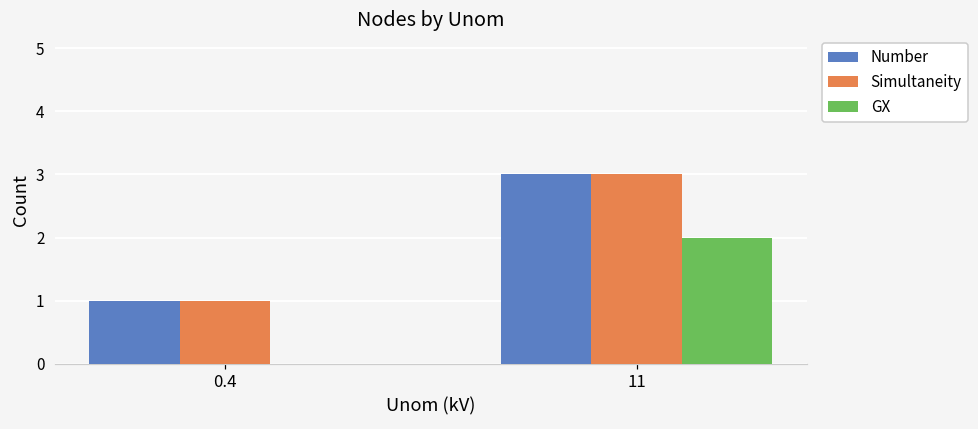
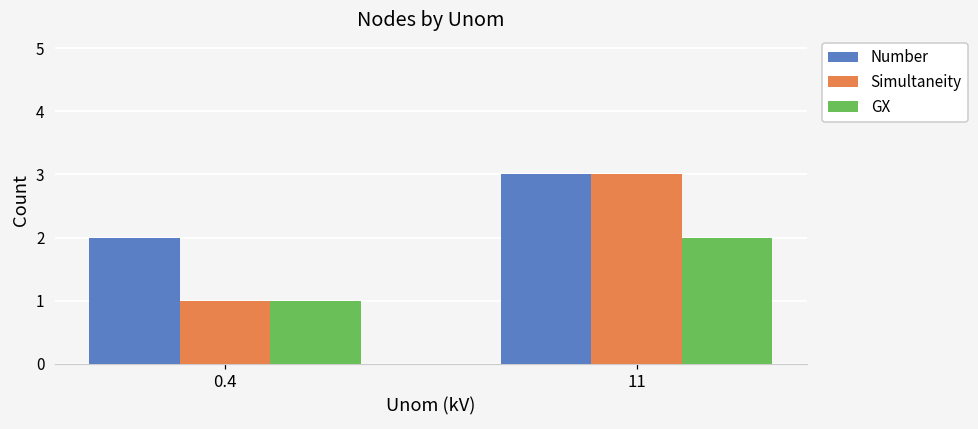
  {
    "Number": {
-     "0.4": 1,
+     "0.4": 2,
      "11": 3
    },
    "Simultaneity": {
      "0.4": 1,
      "11": 3
    },
    "GX": {
-     "0.4": 0,
+     "0.4": 1,
      "11": 2
    }
  }
